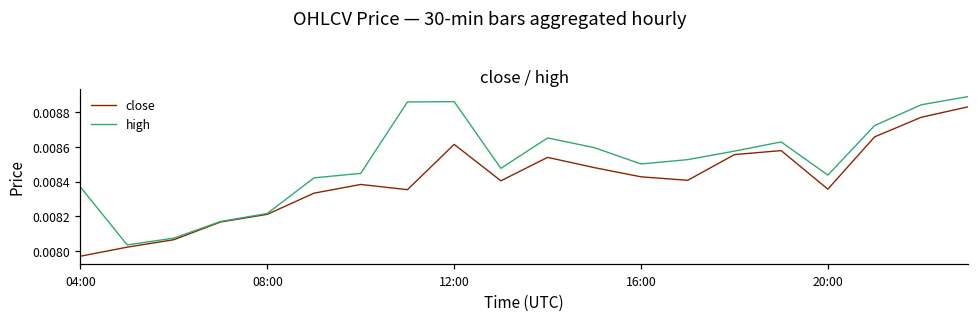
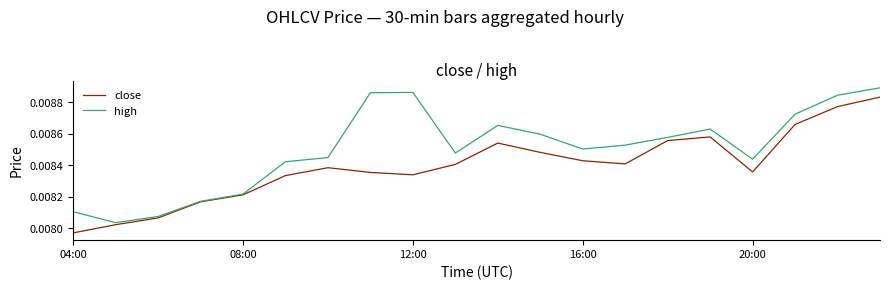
  {
    "close": {
      "04:00": 0.00797,
-     "12:00": 0.00862,
+     "12:00": 0.00834,
      "16:00": 0.00843,
      "20:00": 0.00836
    },
    "high": {
-     "04:00": 0.00837,
+     "04:00": 0.00811,
      "12:00": 0.00886,
      "16:00": 0.00850,
      "20:00": 0.00844
    }
  }
